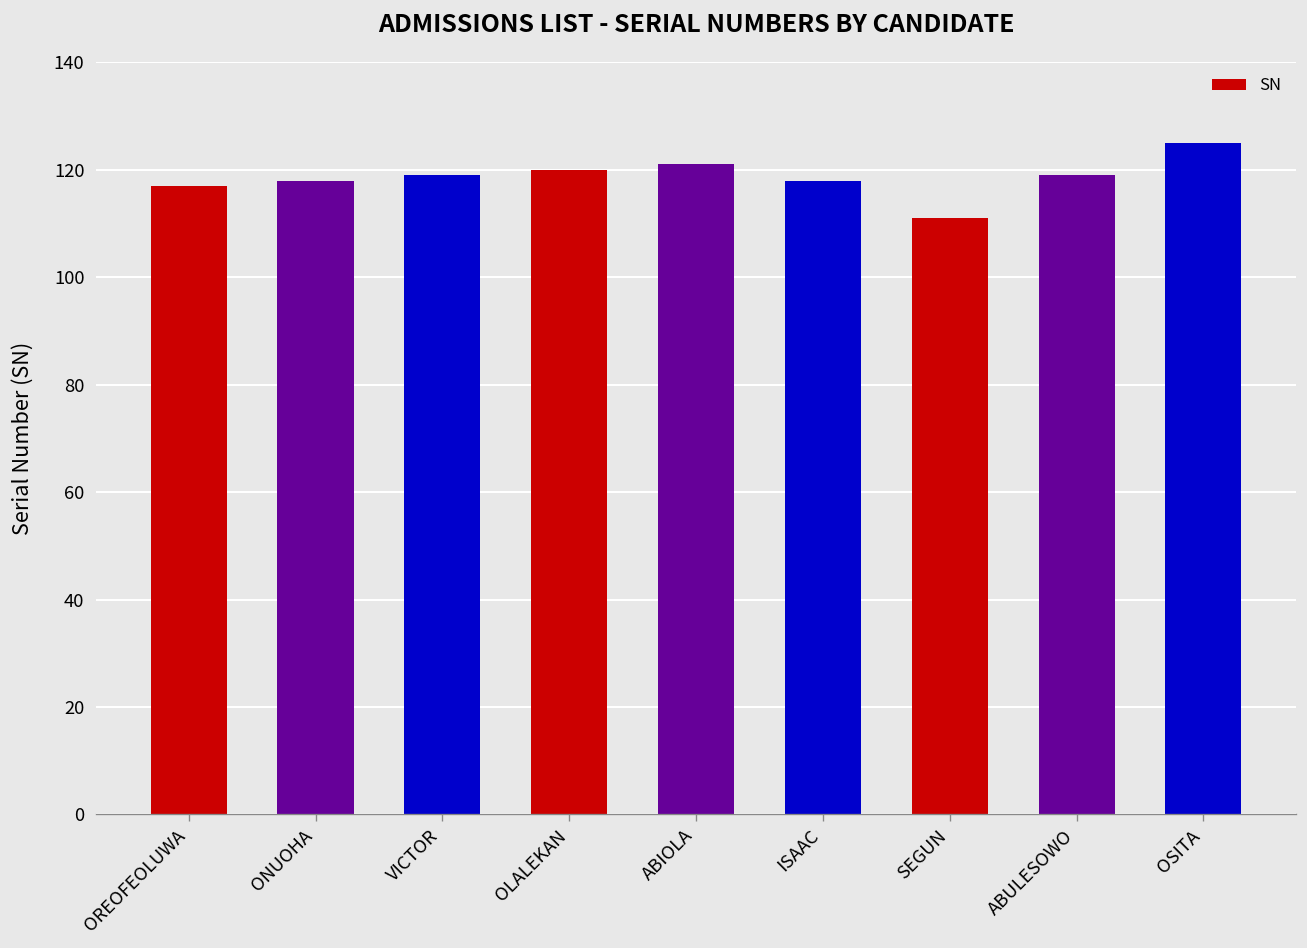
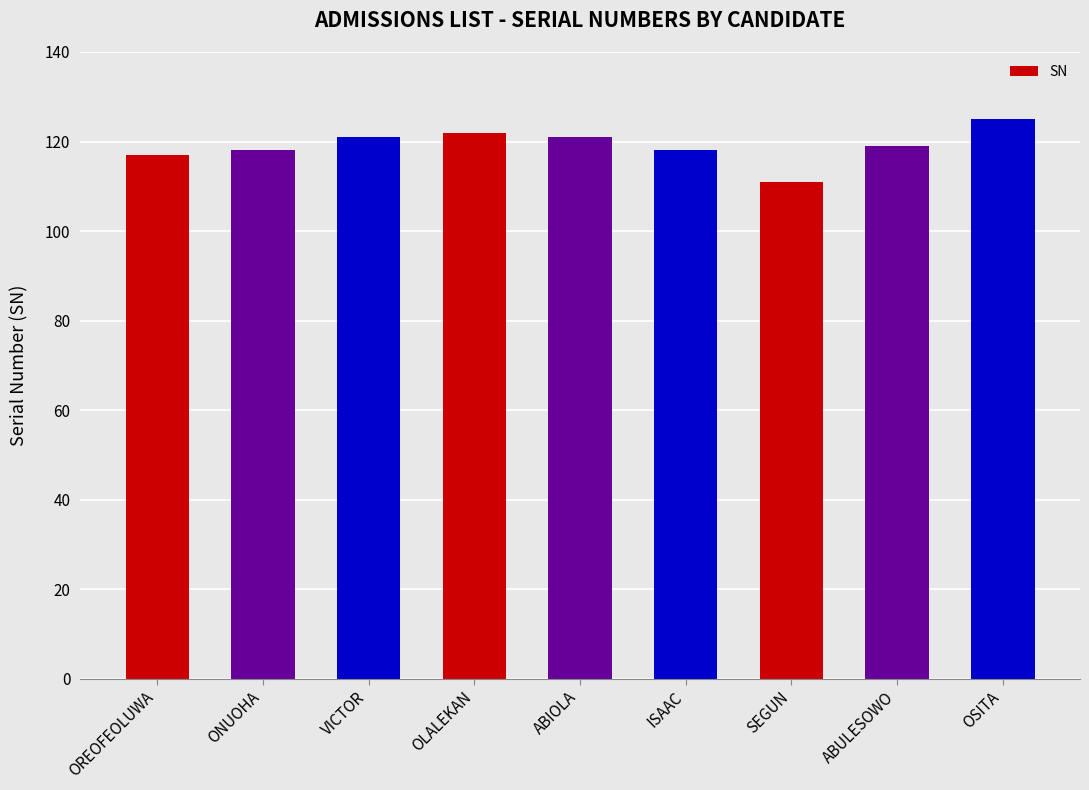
  {
    "OREOFEOLUWA": 117,
    "ONUOHA": 118,
-   "VICTOR": 119,
-   "OLALEKAN": 120,
+   "VICTOR": 121,
+   "OLALEKAN": 122,
    "ABIOLA": 121,
    "ISAAC": 118,
    "SEGUN": 111,
    "ABULESOWO": 119,
    "OSITA": 125
  }
